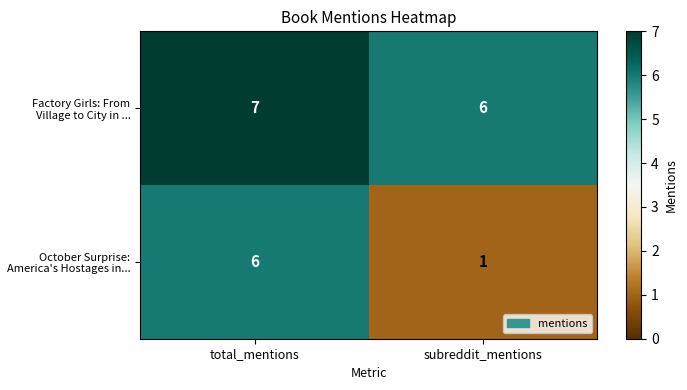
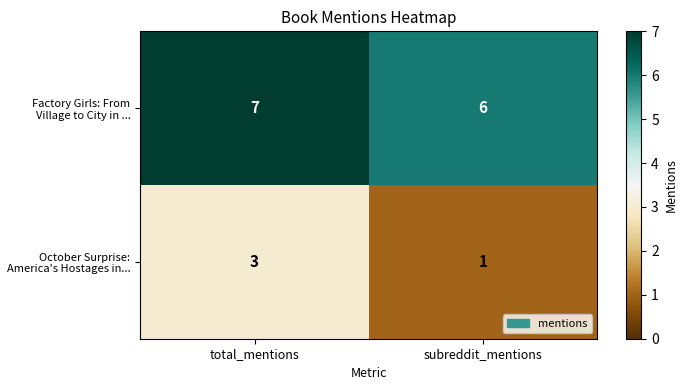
  {
    "Factory Girls: From Village to City in ...": {
      "total_mentions": 7,
      "subreddit_mentions": 6
    },
    "October Surprise: America's Hostages in...": {
-     "total_mentions": 6,
+     "total_mentions": 3,
      "subreddit_mentions": 1
    }
  }
